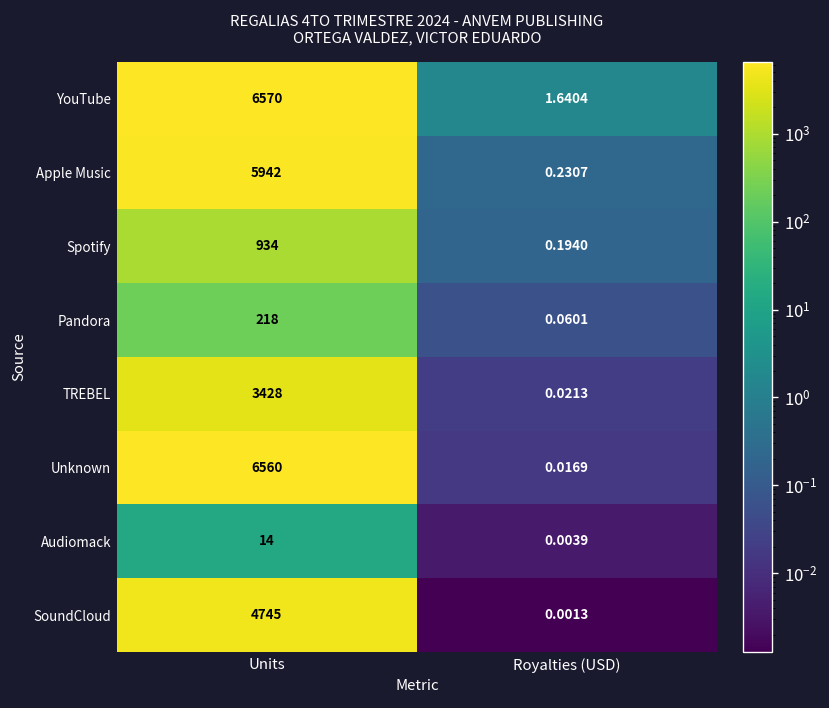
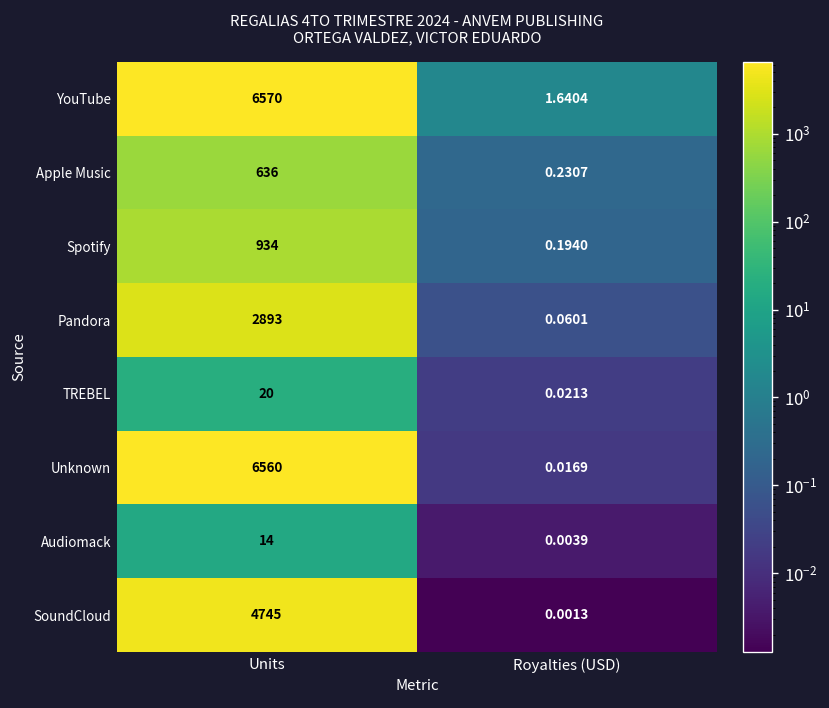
  {
    "YouTube": {
      "Units": 6570,
      "Royalties (USD)": 1.6404
    },
    "Apple Music": {
-     "Units": 5942,
+     "Units": 636,
      "Royalties (USD)": 0.2307
    },
    "Spotify": {
      "Units": 934,
      "Royalties (USD)": 0.1940
    },
    "Pandora": {
-     "Units": 218,
+     "Units": 2893,
      "Royalties (USD)": 0.0601
    },
    "TREBEL": {
-     "Units": 3428,
+     "Units": 20,
      "Royalties (USD)": 0.0213
    },
    "Unknown": {
      "Units": 6560,
      "Royalties (USD)": 0.0169
    },
    "Audiomack": {
      "Units": 14,
      "Royalties (USD)": 0.0039
    },
    "SoundCloud": {
      "Units": 4745,
      "Royalties (USD)": 0.0013
    }
  }
